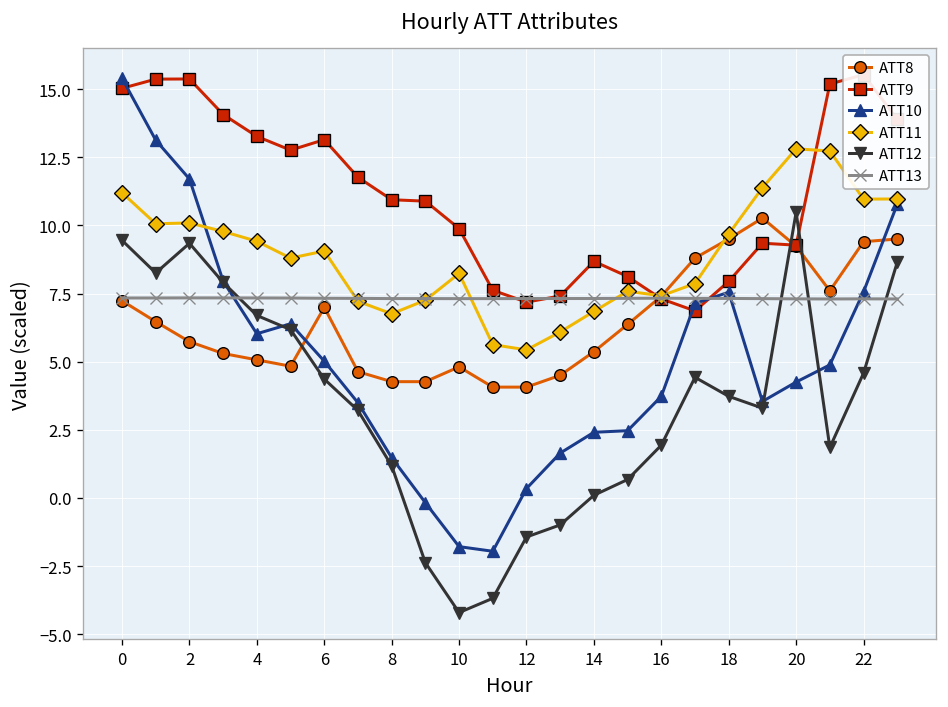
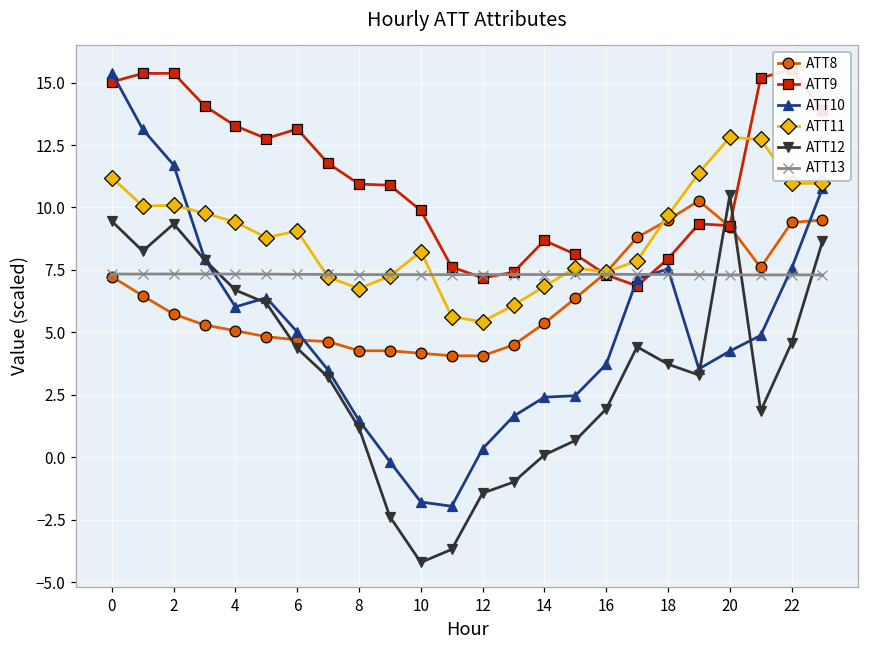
  {
    "ATT8": {
      "2": 5.7,
      "4": 5.1,
-     "6": 7.0,
+     "6": 4.7,
      "8": 4.3,
-     "10": 4.8,
+     "10": 4.2,
      "12": 4.1,
      "14": 5.4,
      "18": 9.5,
      "22": 9.4
    },
    "ATT9": {
      "0": 15.0,
      "2": 15.4,
      "4": 13.3,
      "6": 13.1,
      "8": 10.9,
      "10": 9.9,
      "12": 7.2,
      "14": 8.7,
      "18": 7.9
    },
    "ATT10": {
      "0": 15.4,
      "2": 11.7,
      "4": 6.0,
      "6": 5.0,
      "8": 1.5,
      "10": -1.8,
      "12": 0.3,
      "14": 2.4,
      "16": 3.7,
      "18": 7.5,
      "20": 4.3,
      "22": 7.6
    },
    "ATT11": {
      "0": 11.2,
      "2": 10.1,
      "4": 9.4,
      "6": 9.1,
      "8": 6.8,
      "10": 8.2,
      "12": 5.4,
      "14": 6.8,
      "18": 9.7,
      "20": 12.8,
      "22": 11.0
    },
    "ATT12": {
      "0": 9.4,
      "2": 9.3,
      "4": 6.7,
      "6": 4.4,
      "8": 1.2,
      "10": -4.2,
      "12": -1.4,
      "14": 0.1,
      "16": 1.9,
      "18": 3.7,
      "20": 10.5,
      "22": 4.6
    },
    "ATT13": {
      "2": 7.3,
      "4": 7.3,
      "6": 7.3,
      "8": 7.3,
      "10": 7.3,
      "12": 7.3,
      "14": 7.3,
      "18": 7.3,
      "20": 7.3,
      "22": 7.3
    }
  }
